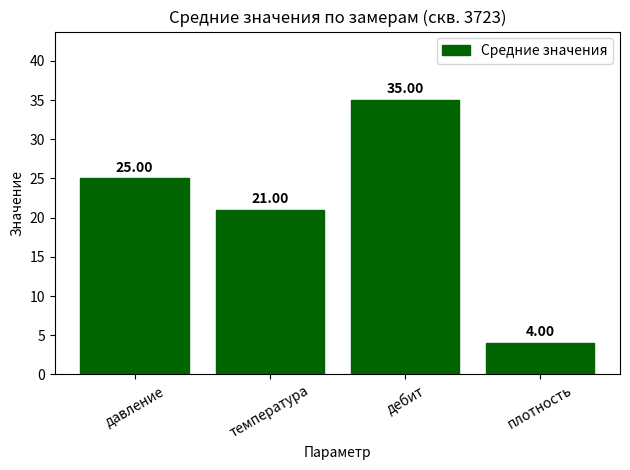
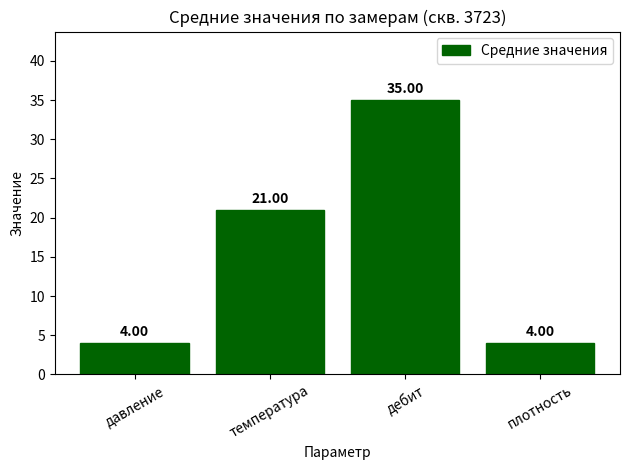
  {
-   "давление": 25.00,
+   "давление": 4.00,
    "температура": 21.00,
    "дебит": 35.00,
    "плотность": 4.00
  }
